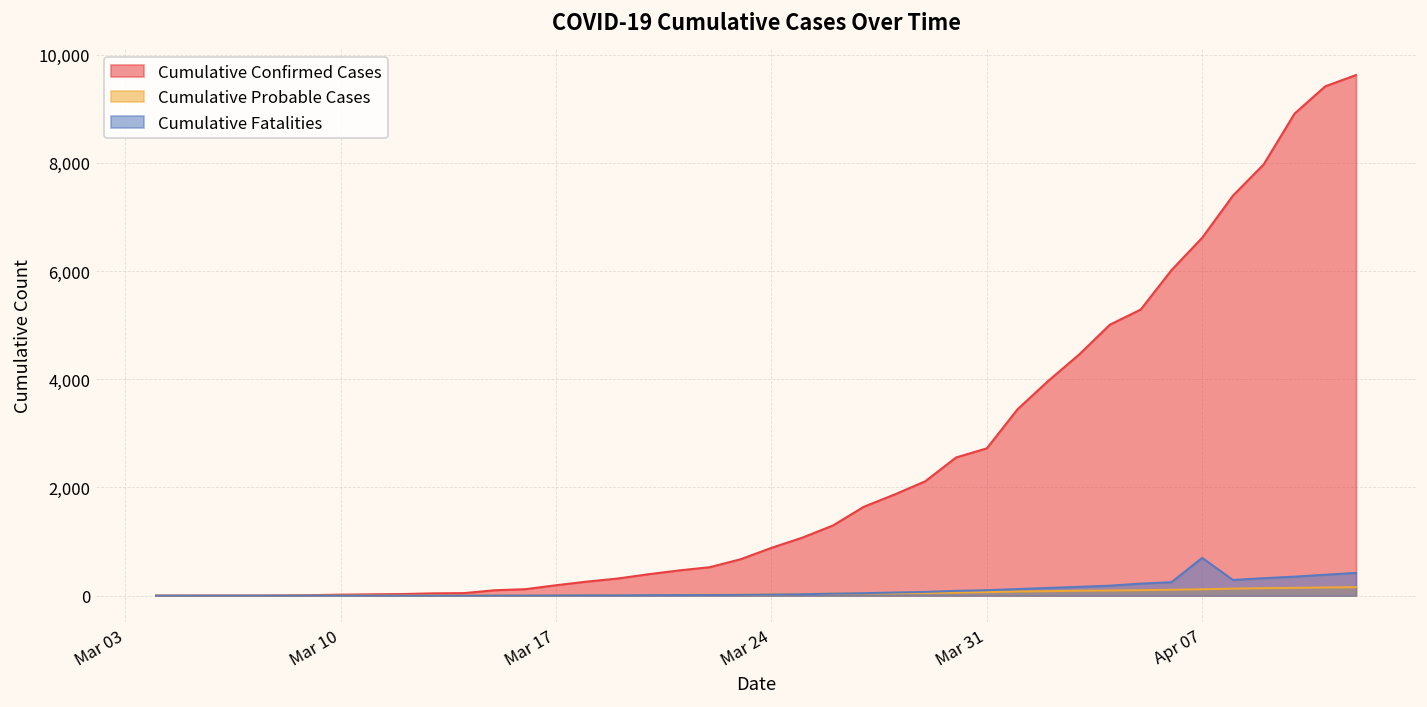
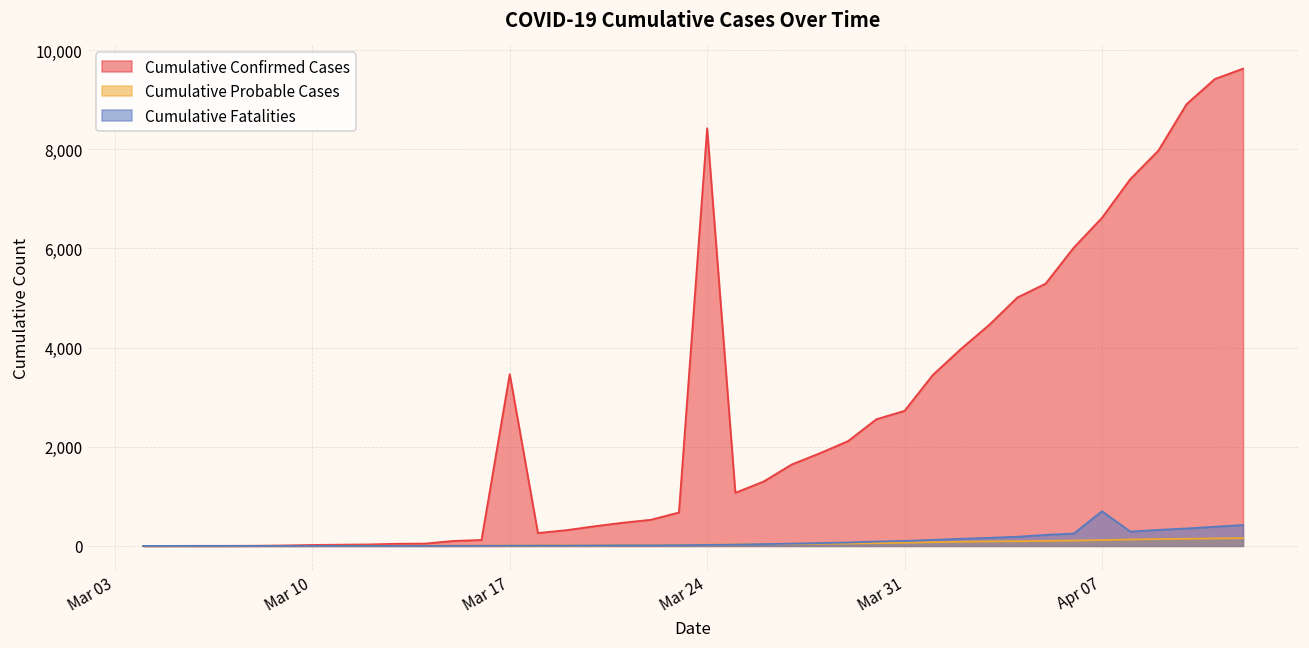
  {
    "Cumulative Confirmed Cases": {
-     "Mar 17": "200",
-     "Mar 24": "900",
+     "Mar 17": "3,500",
+     "Mar 24": "8,400",
      "Mar 31": "2,700",
      "Apr 07": "6,600"
    },
    "Cumulative Probable Cases": {
      "Apr 07": "100"
    },
    "Cumulative Fatalities": {
      "Apr 07": "700"
    }
  }
